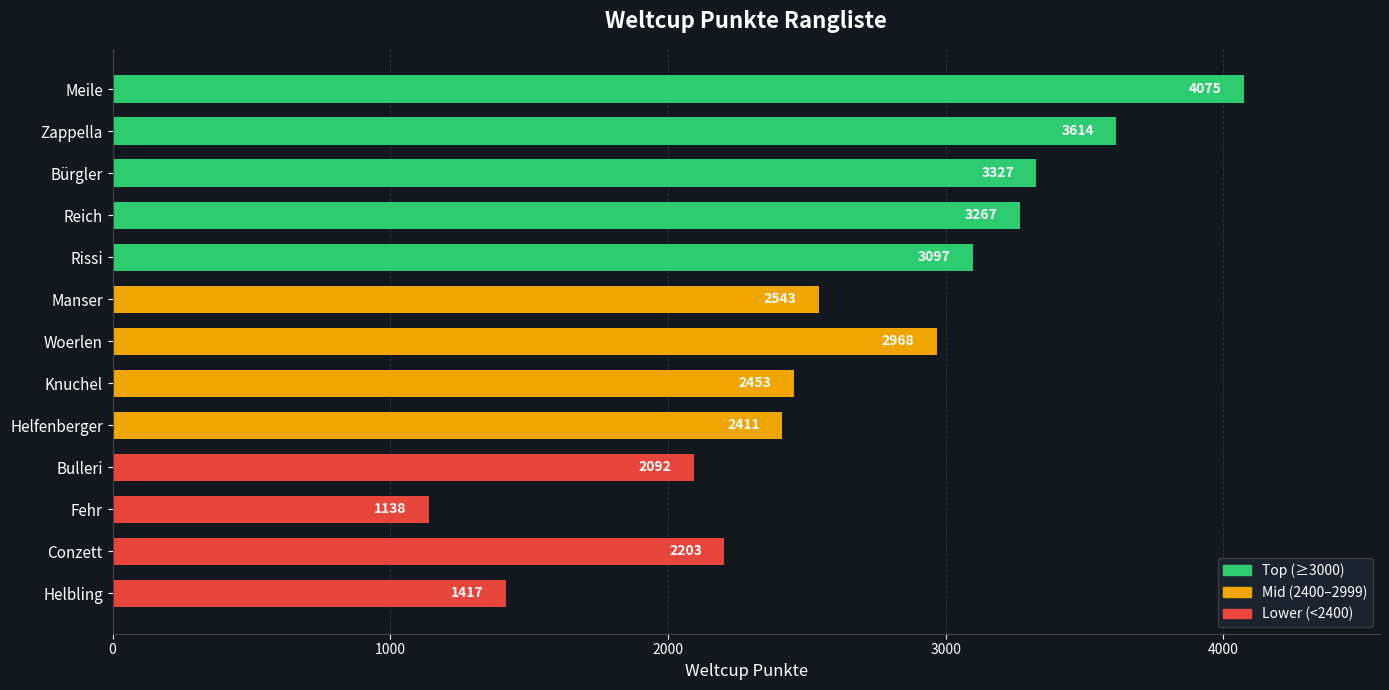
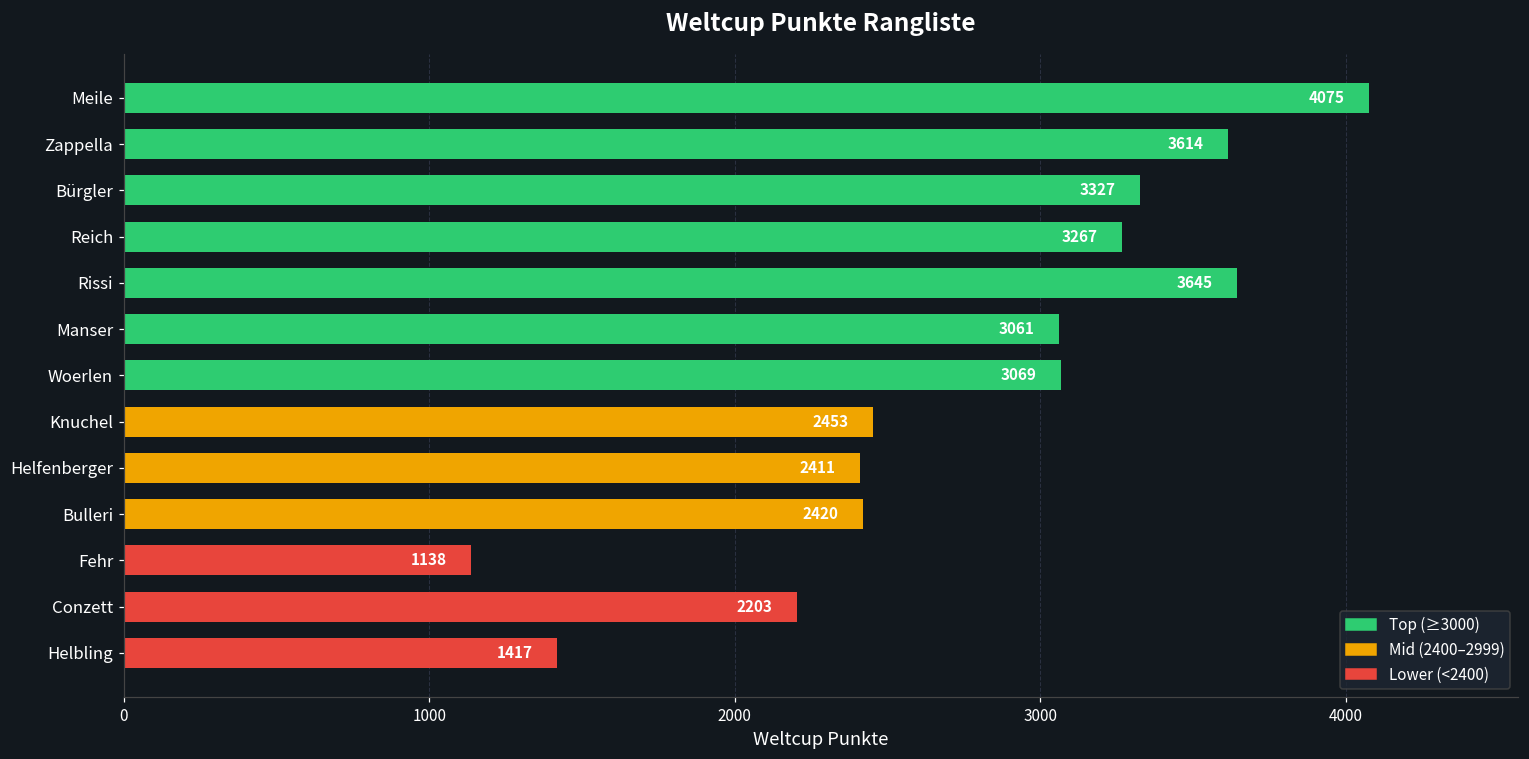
  {
    "Meile": 4075,
    "Zappella": 3614,
    "Bürgler": 3327,
    "Reich": 3267,
-   "Rissi": 3097,
-   "Manser": 2543,
-   "Woerlen": 2968,
+   "Rissi": 3645,
+   "Manser": 3061,
+   "Woerlen": 3069,
    "Knuchel": 2453,
    "Helfenberger": 2411,
-   "Bulleri": 2092,
+   "Bulleri": 2420,
    "Fehr": 1138,
    "Conzett": 2203,
    "Helbling": 1417
  }
